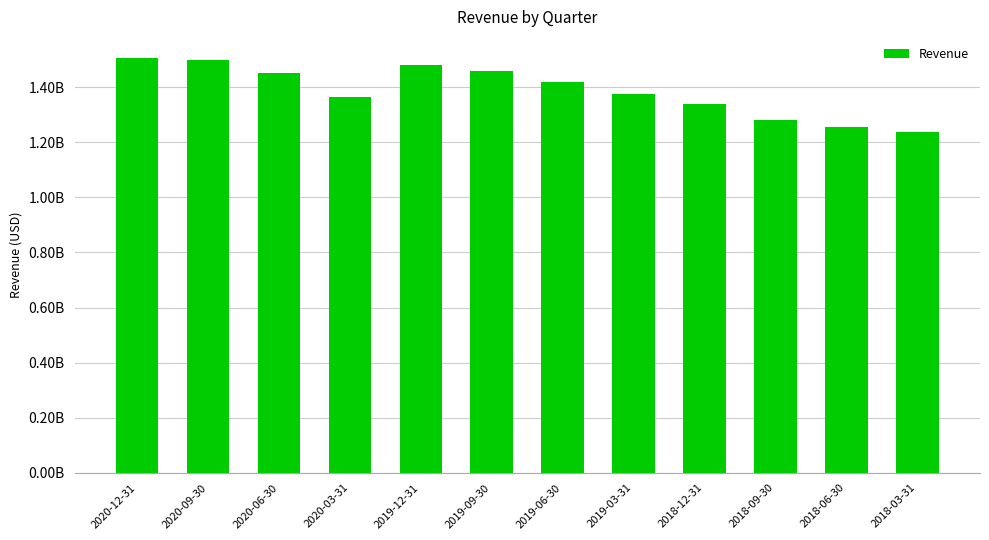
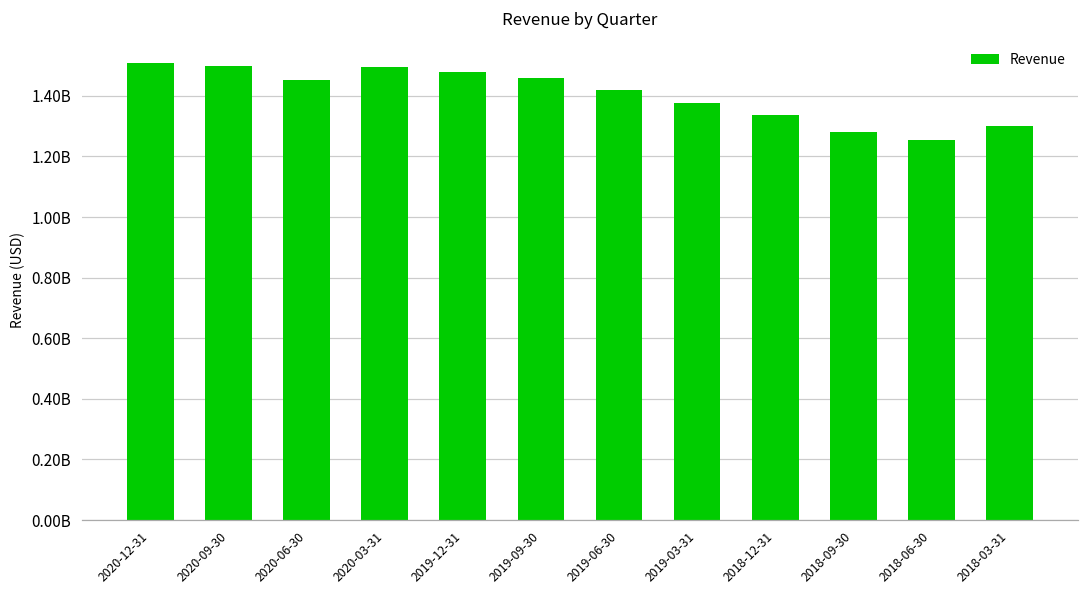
  {
    "2020-12-31": 1510000000,
    "2020-09-30": 1500000000,
    "2020-06-30": 1450000000,
-   "2020-03-31": 1360000000,
+   "2020-03-31": 1500000000,
    "2019-12-31": 1480000000,
    "2019-09-30": 1460000000,
    "2019-06-30": 1420000000,
    "2019-03-31": 1380000000,
    "2018-12-31": 1340000000,
    "2018-09-30": 1280000000,
    "2018-06-30": 1250000000,
-   "2018-03-31": 1240000000
+   "2018-03-31": 1300000000
  }
